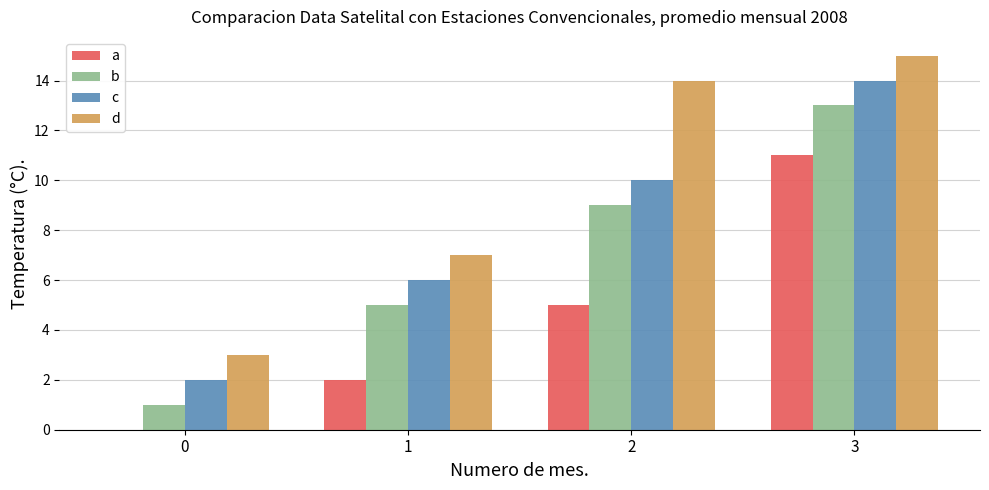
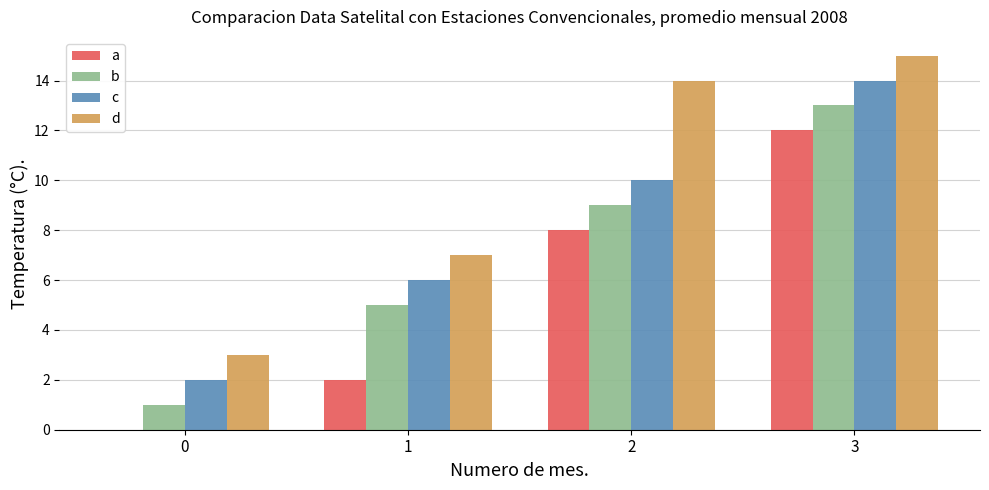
  {
    "a": {
      "0": 0,
      "1": 2,
-     "2": 5,
-     "3": 11
+     "2": 8,
+     "3": 12
    },
    "b": {
      "0": 1,
      "1": 5,
      "2": 9,
      "3": 13
    },
    "c": {
      "0": 2,
      "1": 6,
      "2": 10,
      "3": 14
    },
    "d": {
      "0": 3,
      "1": 7,
      "2": 14,
      "3": 15
    }
  }
